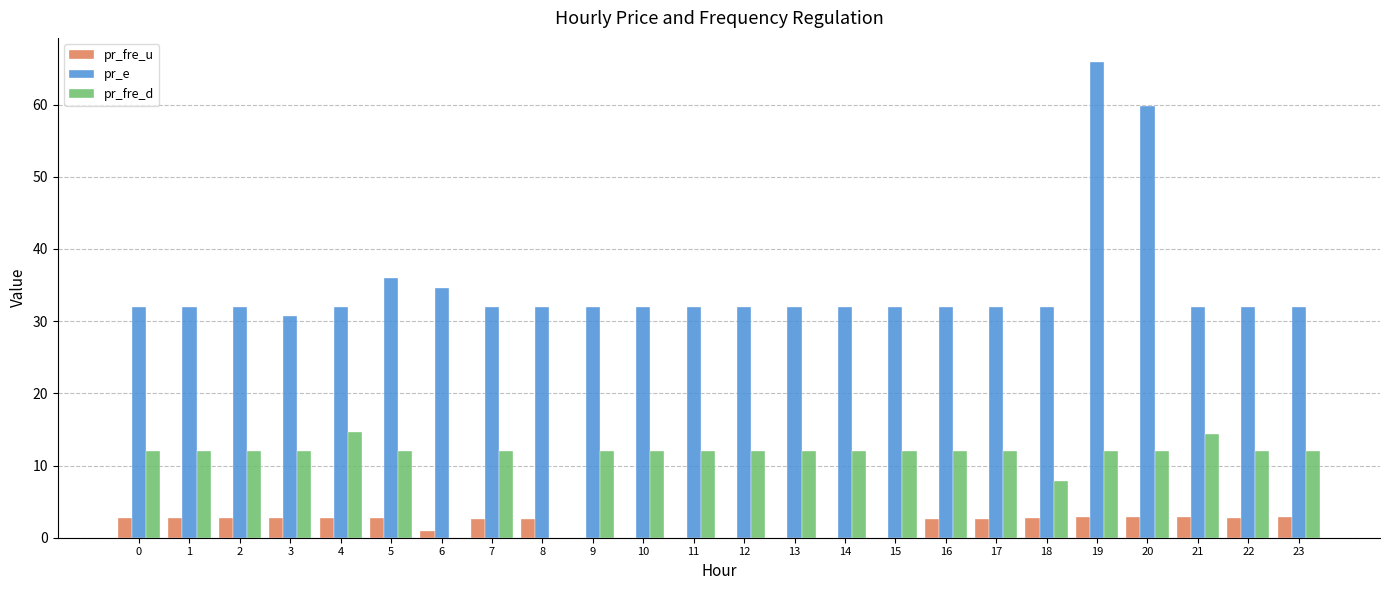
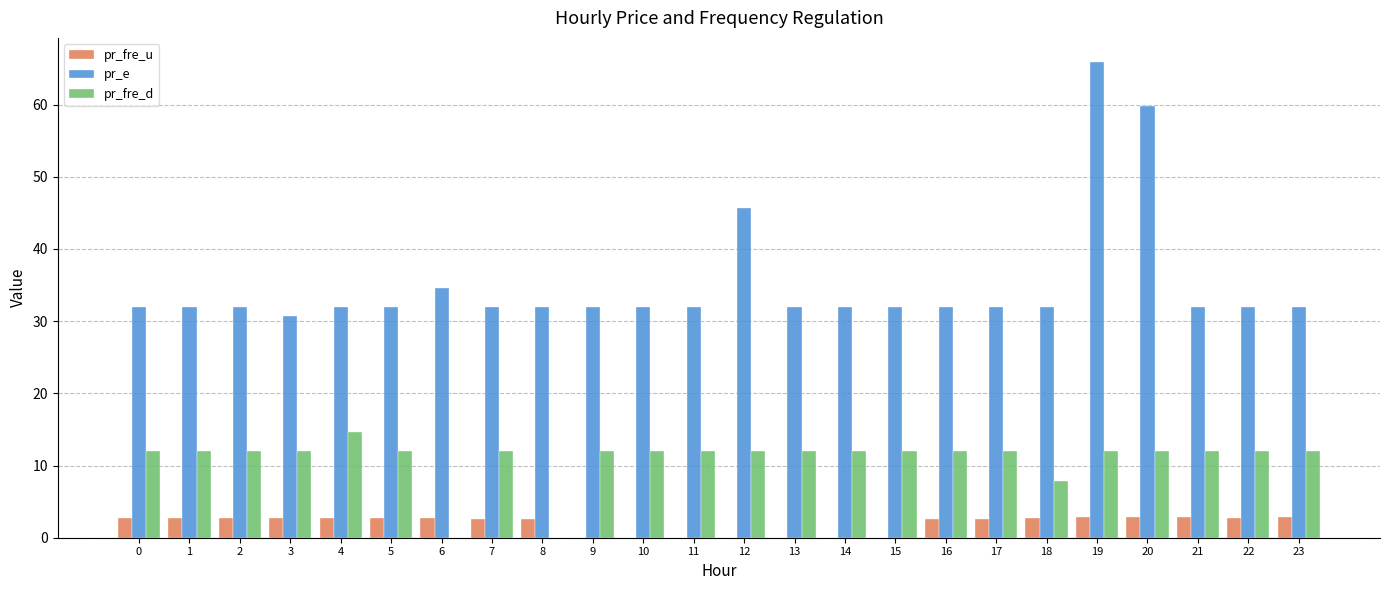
  {
    "pr_fre_u": {
      "0": 3,
      "1": 3,
      "2": 3,
      "3": 3,
      "4": 3,
      "5": 3,
-     "6": 1,
+     "6": 3,
      "7": 3,
      "8": 3,
      "16": 3,
      "17": 3,
      "18": 3,
      "19": 3,
      "20": 3,
      "21": 3,
      "22": 3,
      "23": 3
    },
    "pr_e": {
      "0": 32,
      "1": 32,
      "2": 32,
      "3": 31,
      "4": 32,
-     "5": 36,
+     "5": 32,
      "6": 35,
      "7": 32,
      "8": 32,
      "9": 32,
      "10": 32,
      "11": 32,
-     "12": 32,
+     "12": 46,
      "13": 32,
      "14": 32,
      "15": 32,
      "16": 32,
      "17": 32,
      "18": 32,
      "19": 66,
      "20": 60,
      "21": 32,
      "22": 32,
      "23": 32
    },
    "pr_fre_d": {
      "0": 12,
      "1": 12,
      "2": 12,
      "3": 12,
      "4": 15,
      "5": 12,
      "7": 12,
      "9": 12,
      "10": 12,
      "11": 12,
      "12": 12,
      "13": 12,
      "14": 12,
      "15": 12,
      "16": 12,
      "17": 12,
      "18": 8,
      "19": 12,
      "20": 12,
-     "21": 14,
+     "21": 12,
      "22": 12,
      "23": 12
    }
  }
